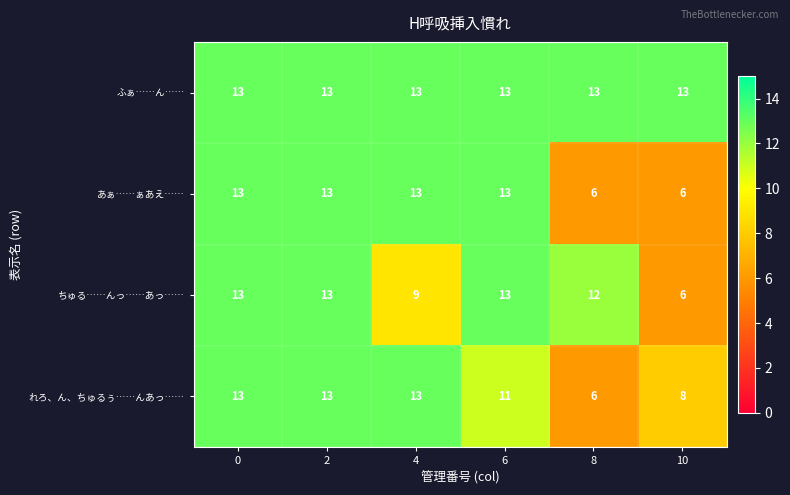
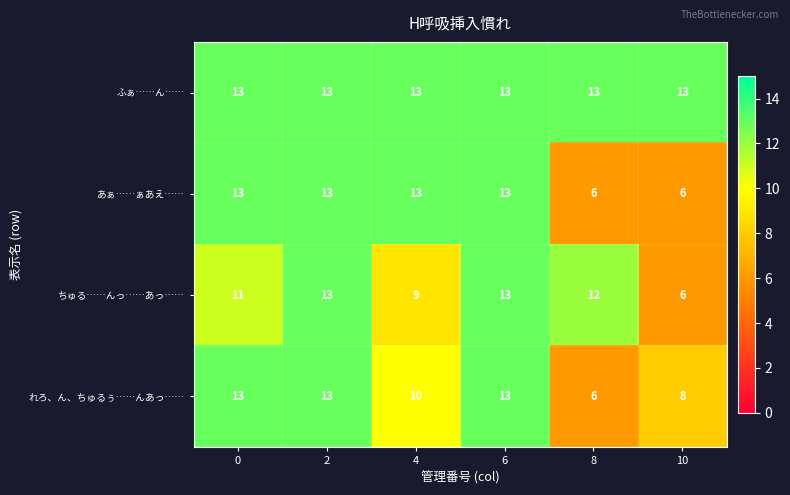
  {
    "ふぁ……ん……": {
      "0": 13,
      "2": 13,
      "4": 13,
      "6": 13,
      "8": 13,
      "10": 13
    },
    "あぁ……ぁあえ……": {
      "0": 13,
      "2": 13,
      "4": 13,
      "6": 13,
      "8": 6,
      "10": 6
    },
    "ちゅる……んっ……あっ……": {
-     "0": 13,
+     "0": 11,
      "2": 13,
      "4": 9,
      "6": 13,
      "8": 12,
      "10": 6
    },
    "れろ、ん、ちゅるぅ……んあっ……": {
      "0": 13,
      "2": 13,
-     "4": 13,
-     "6": 11,
+     "4": 10,
+     "6": 13,
      "8": 6,
      "10": 8
    }
  }
